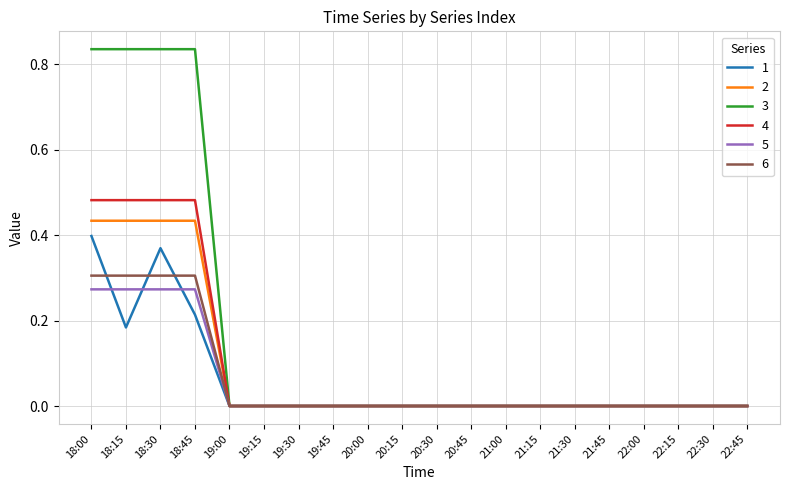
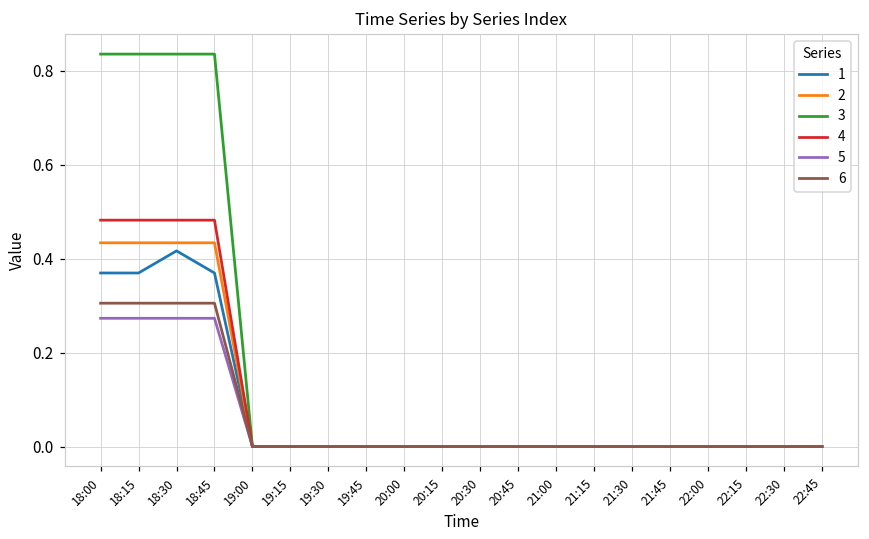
  {
    "1": {
-     "18:00": 0.40,
-     "18:15": 0.18,
-     "18:30": 0.37,
-     "18:45": 0.21
+     "18:00": 0.37,
+     "18:15": 0.37,
+     "18:30": 0.42,
+     "18:45": 0.37
    },
    "2": {
      "18:00": 0.43,
      "18:15": 0.43,
      "18:30": 0.43,
      "18:45": 0.43
    },
    "3": {
      "18:00": 0.83,
      "18:15": 0.83,
      "18:30": 0.83,
      "18:45": 0.83
    },
    "4": {
      "18:00": 0.48,
      "18:15": 0.48,
      "18:30": 0.48,
      "18:45": 0.48
    },
    "5": {
      "18:00": 0.27,
      "18:15": 0.27,
      "18:30": 0.27,
      "18:45": 0.27
    },
    "6": {
      "18:00": 0.31,
      "18:15": 0.31,
      "18:30": 0.31,
      "18:45": 0.31
    }
  }
